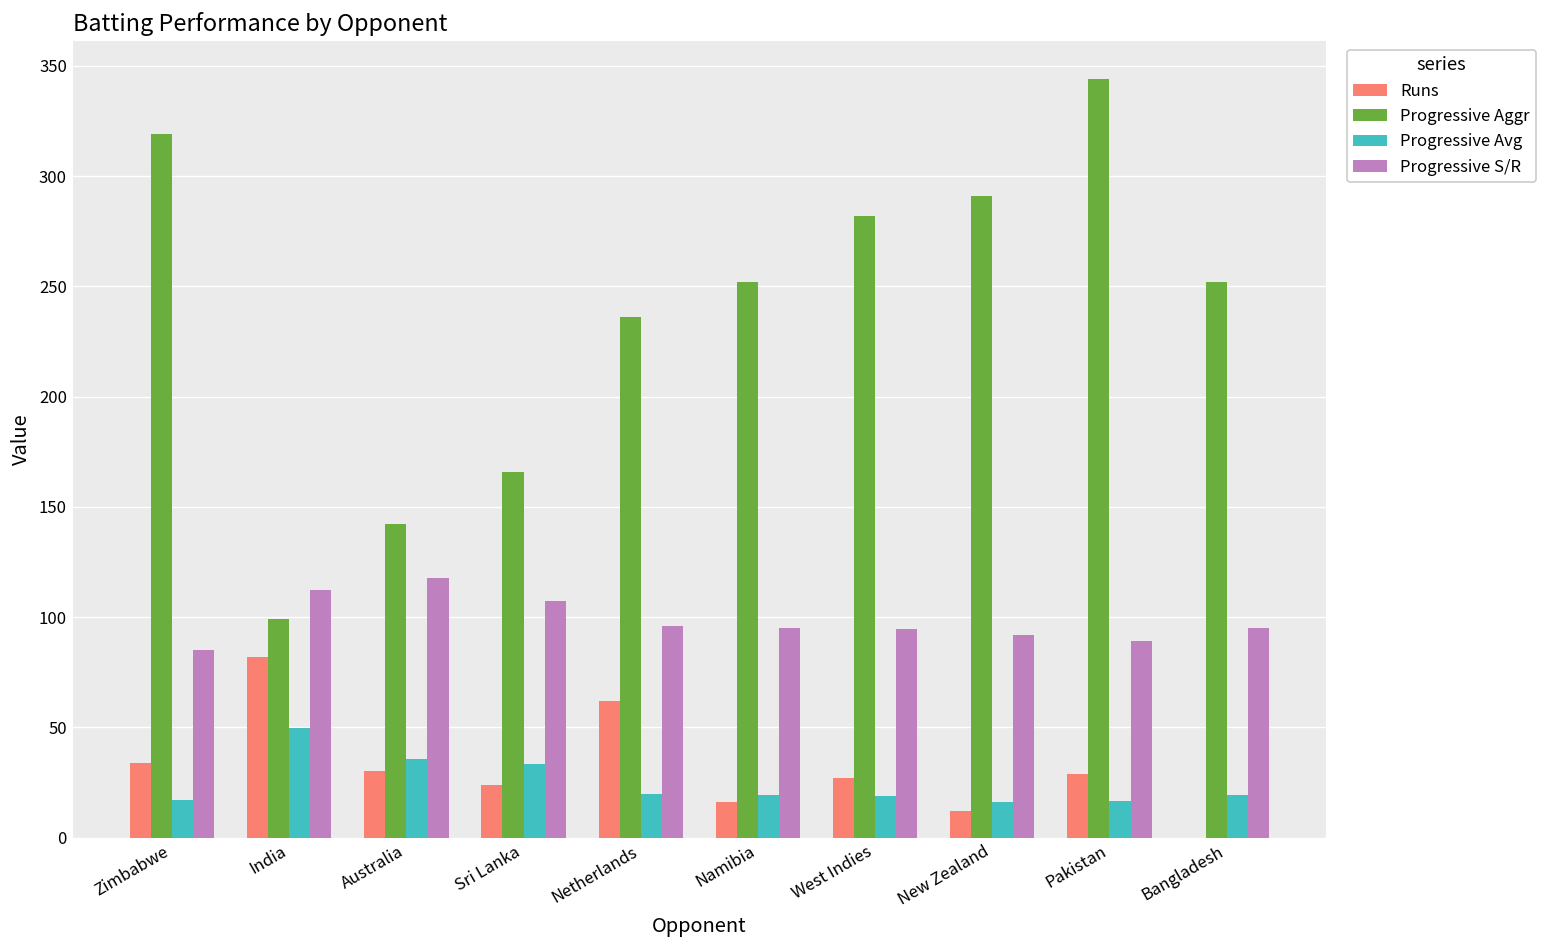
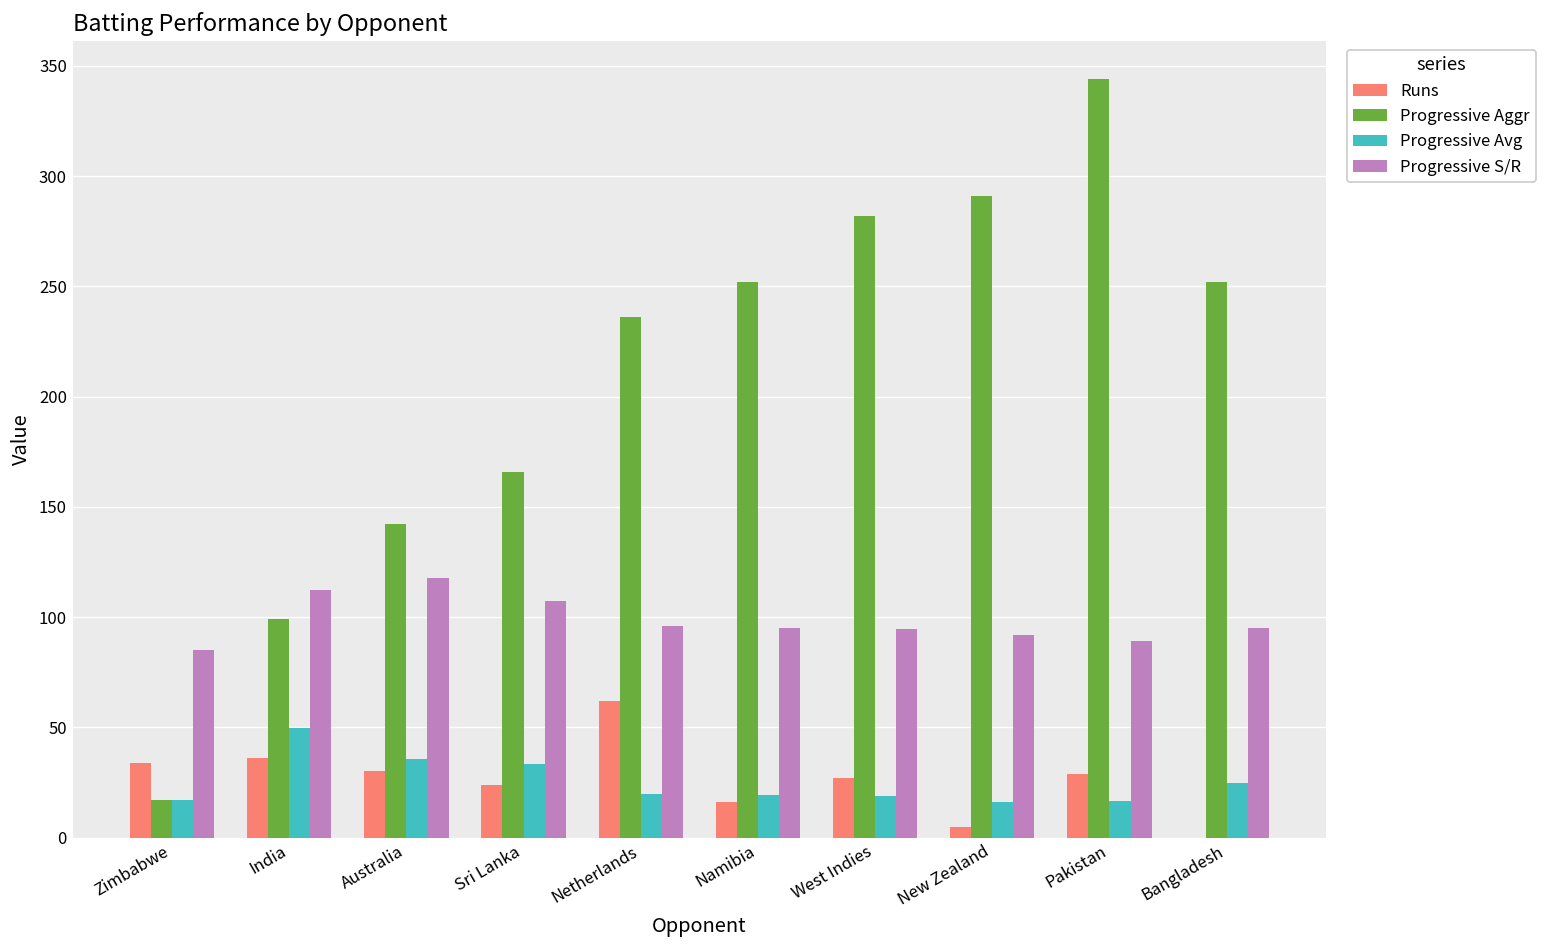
  {
    "Runs": {
      "Zimbabwe": 34,
-     "India": 82,
+     "India": 36,
      "Australia": 30,
      "Sri Lanka": 24,
      "Netherlands": 62,
      "Namibia": 16,
      "West Indies": 27,
-     "New Zealand": 12,
+     "New Zealand": 5,
      "Pakistan": 29,
      "Bangladesh": 0
    },
    "Progressive Aggr": {
-     "Zimbabwe": 319,
+     "Zimbabwe": 17,
      "India": 99,
      "Australia": 142,
      "Sri Lanka": 166,
      "Netherlands": 236,
      "Namibia": 252,
      "West Indies": 282,
      "New Zealand": 291,
      "Pakistan": 344,
      "Bangladesh": 252
    },
    "Progressive Avg": {
      "Zimbabwe": 17,
      "India": 50,
      "Australia": 36,
      "Sri Lanka": 33,
      "Netherlands": 20,
      "Namibia": 19,
      "West Indies": 19,
      "New Zealand": 16,
      "Pakistan": 16,
-     "Bangladesh": 19
+     "Bangladesh": 25
    },
    "Progressive S/R": {
      "Zimbabwe": 85,
      "India": 113,
      "Australia": 118,
      "Sri Lanka": 107,
      "Netherlands": 96,
      "Namibia": 95,
      "West Indies": 95,
      "New Zealand": 92,
      "Pakistan": 89,
      "Bangladesh": 95
    }
  }
